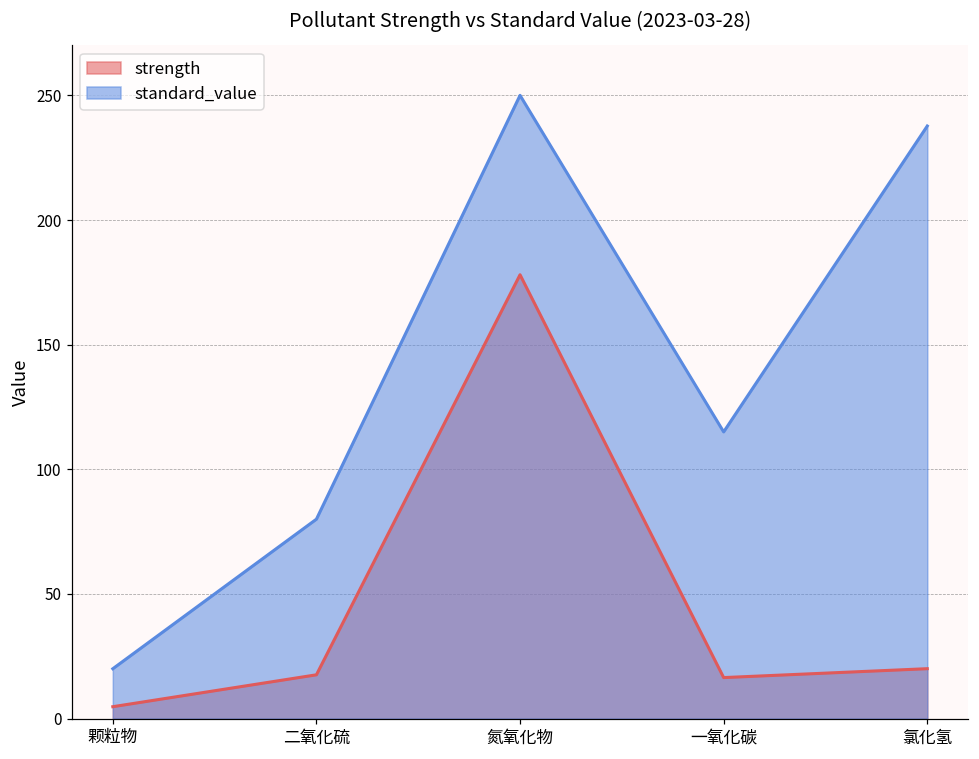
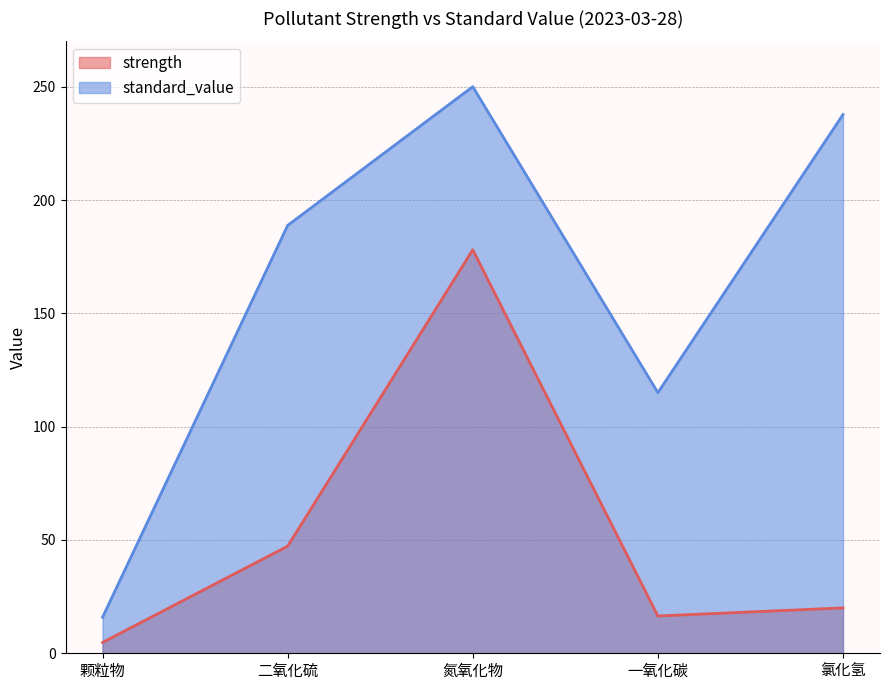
  {
    "strength": {
      "颗粒物": 5,
-     "二氧化硫": 18,
+     "二氧化硫": 47,
      "氮氧化物": 178,
      "一氧化碳": 16,
      "氯化氢": 20
    },
    "standard_value": {
-     "颗粒物": 20,
-     "二氧化硫": 80,
+     "颗粒物": 16,
+     "二氧化硫": 189,
      "氮氧化物": 250,
      "一氧化碳": 115,
      "氯化氢": 238
    }
  }
